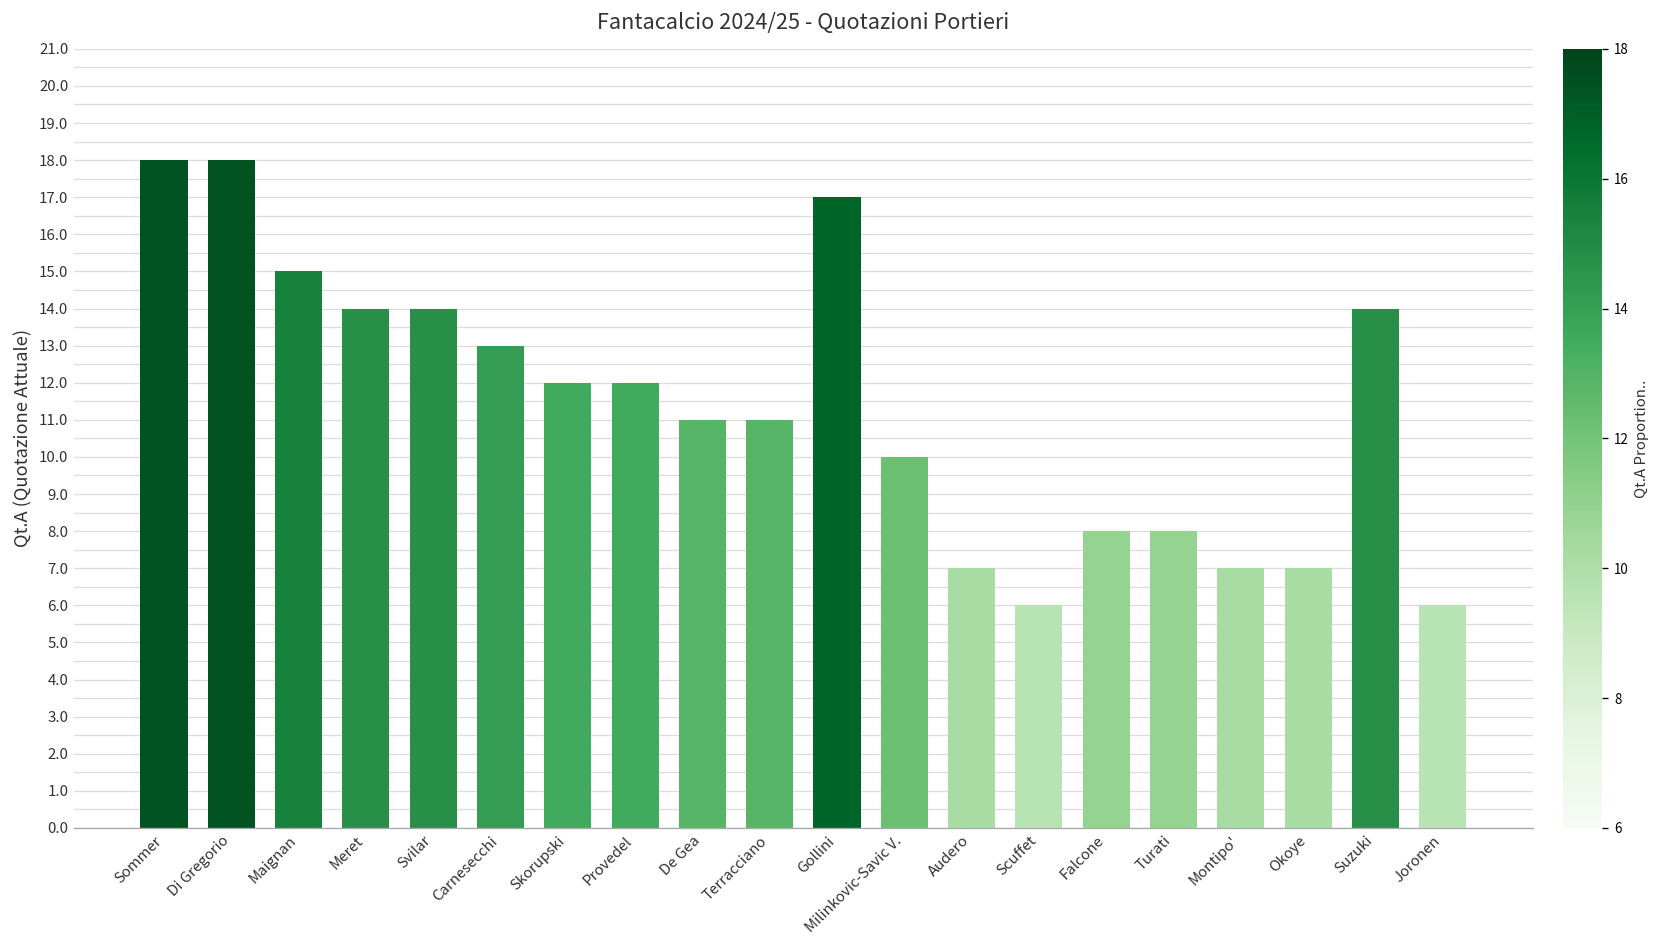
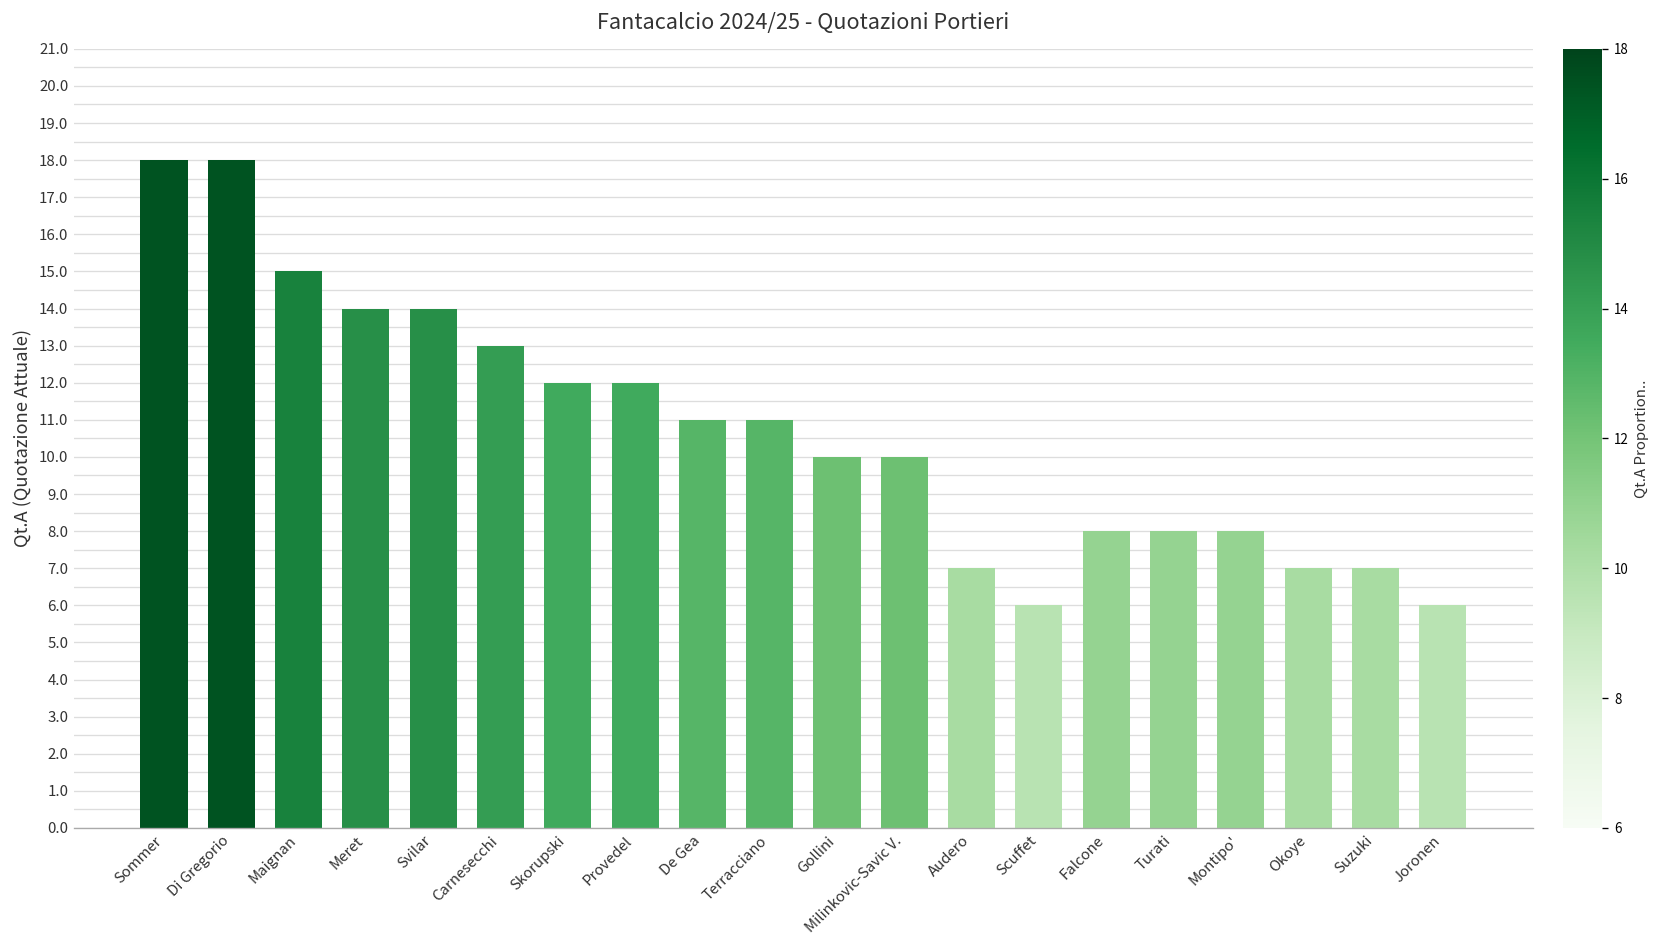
  {
    "Sommer": 18,
    "Di Gregorio": 18,
    "Maignan": 15,
    "Meret": 14,
    "Svilar": 14,
    "Carnesecchi": 13,
    "Skorupski": 12,
    "Provedel": 12,
    "De Gea": 11,
    "Terracciano": 11,
-   "Gollini": 17,
+   "Gollini": 10,
    "Milinkovic-Savic V.": 10,
    "Audero": 7,
    "Scuffet": 6,
    "Falcone": 8,
    "Turati": 8,
-   "Montipo'": 7,
+   "Montipo'": 8,
    "Okoye": 7,
-   "Suzuki": 14,
+   "Suzuki": 7,
    "Joronen": 6
  }
